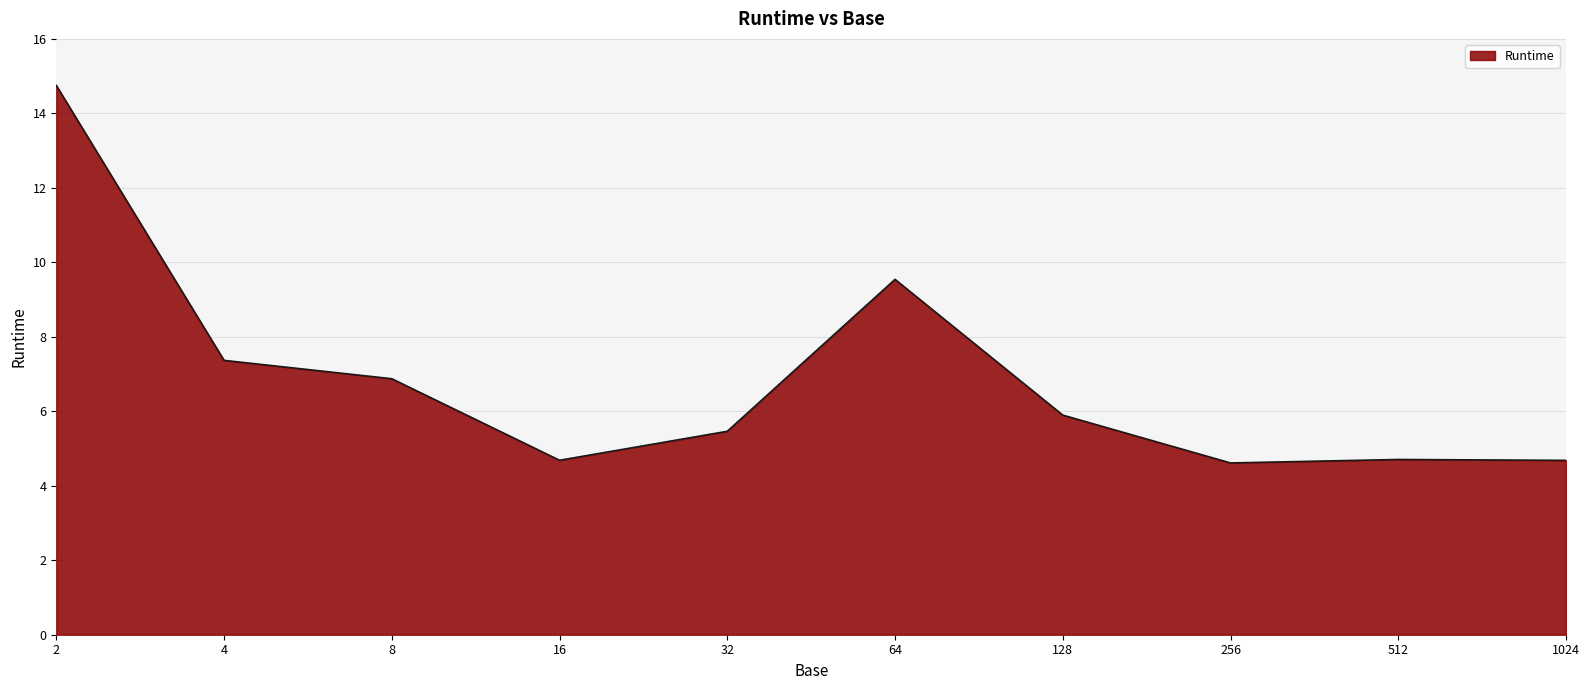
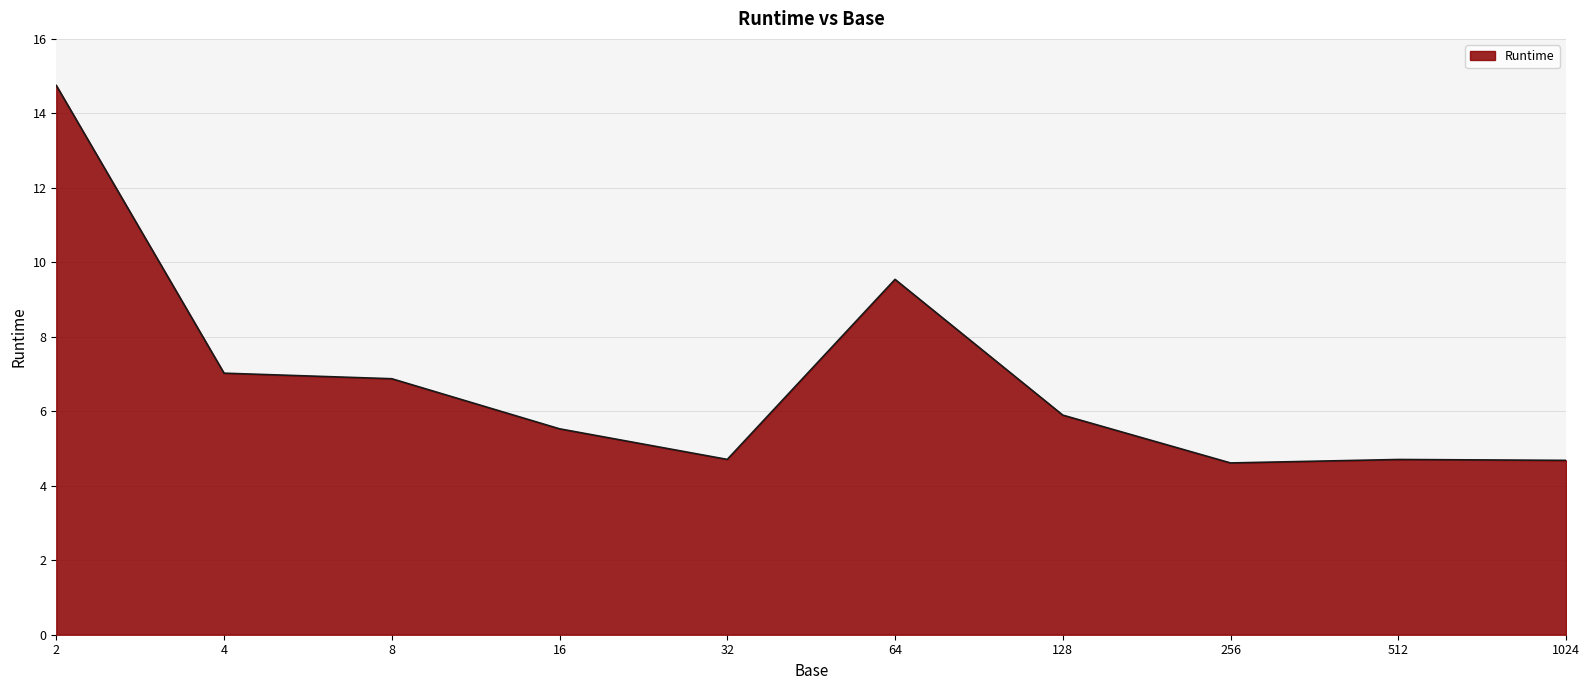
  {
    "2": 14.8,
-   "4": 7.4,
+   "4": 7.0,
    "8": 6.9,
-   "16": 4.7,
-   "32": 5.5,
+   "16": 5.5,
+   "32": 4.7,
    "64": 9.5,
    "128": 5.9,
    "256": 4.6,
    "512": 4.7,
    "1024": 4.7
  }
